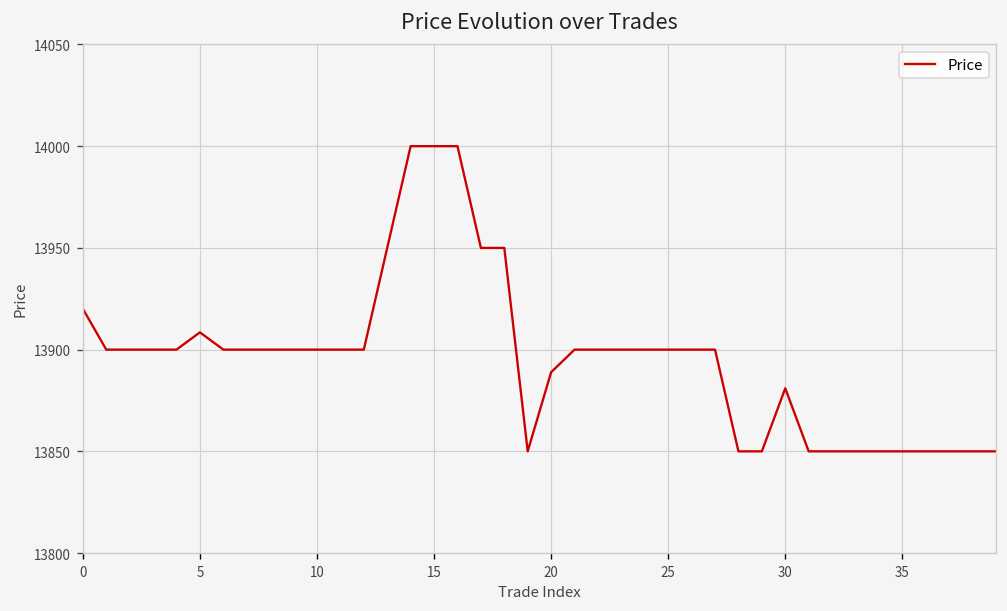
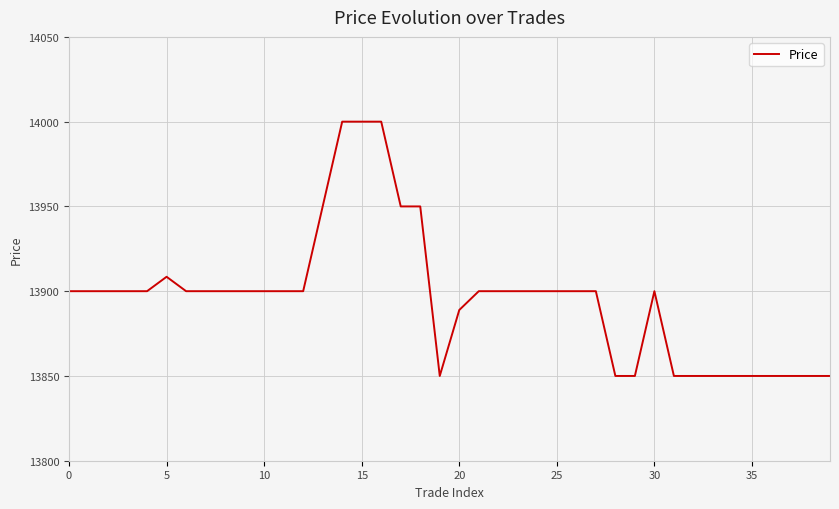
  {
-   "0": 13920,
+   "0": 13900,
    "5": 13909,
    "10": 13900,
    "15": 14000,
    "20": 13889,
    "25": 13900,
-   "30": 13881,
+   "30": 13900,
    "35": 13850
  }
